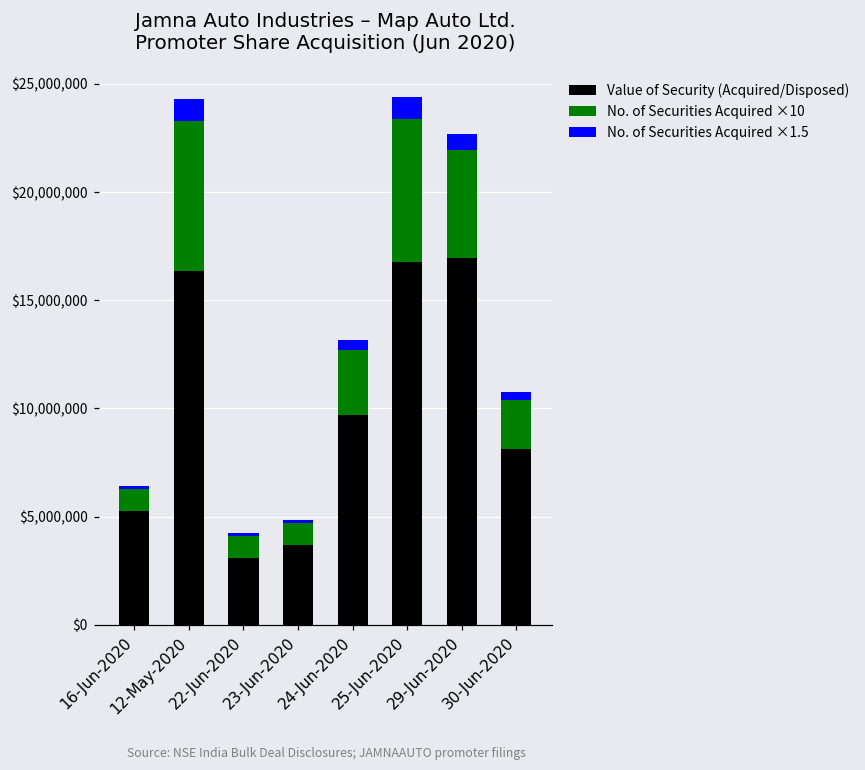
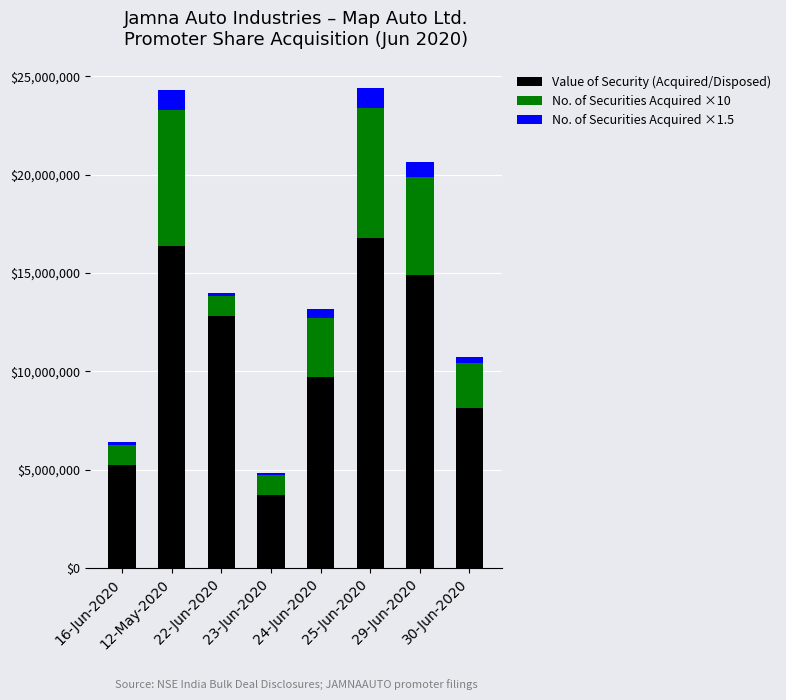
  {
    "Value of Security (Acquired/Disposed)": {
      "16-Jun-2020": "$5,300,000",
      "12-May-2020": "$16,400,000",
-     "22-Jun-2020": "$3,100,000",
+     "22-Jun-2020": "$12,800,000",
      "23-Jun-2020": "$3,700,000",
      "24-Jun-2020": "$9,700,000",
      "25-Jun-2020": "$16,800,000",
-     "29-Jun-2020": "$16,900,000",
+     "29-Jun-2020": "$14,900,000",
      "30-Jun-2020": "$8,100,000"
    },
    "No. of Securities Acquired ×10": {
      "16-Jun-2020": "$1,000,000",
      "12-May-2020": "$6,900,000",
      "22-Jun-2020": "$1,000,000",
      "23-Jun-2020": "$1,000,000",
      "24-Jun-2020": "$3,000,000",
      "25-Jun-2020": "$6,600,000",
      "29-Jun-2020": "$5,000,000",
      "30-Jun-2020": "$2,300,000"
    },
    "No. of Securities Acquired ×1.5": {
      "16-Jun-2020": "$200,000",
      "12-May-2020": "$1,000,000",
      "22-Jun-2020": "$200,000",
      "23-Jun-2020": "$200,000",
      "24-Jun-2020": "$500,000",
      "25-Jun-2020": "$1,000,000",
      "29-Jun-2020": "$800,000",
      "30-Jun-2020": "$300,000"
    }
  }
